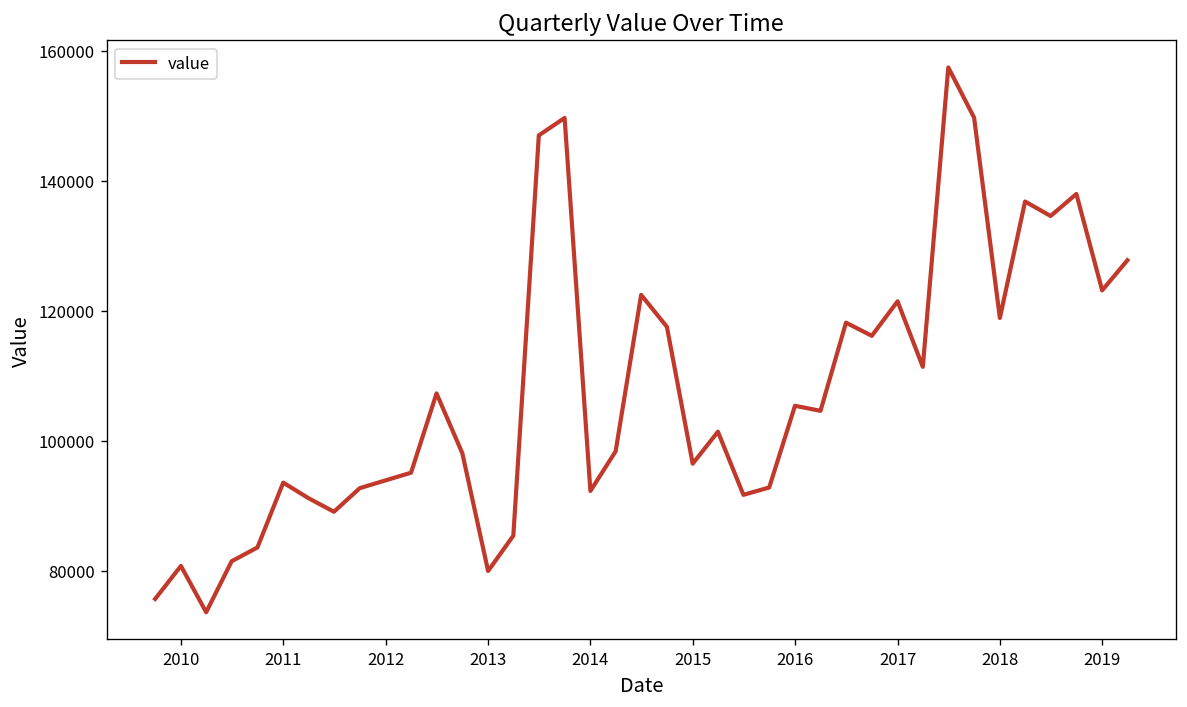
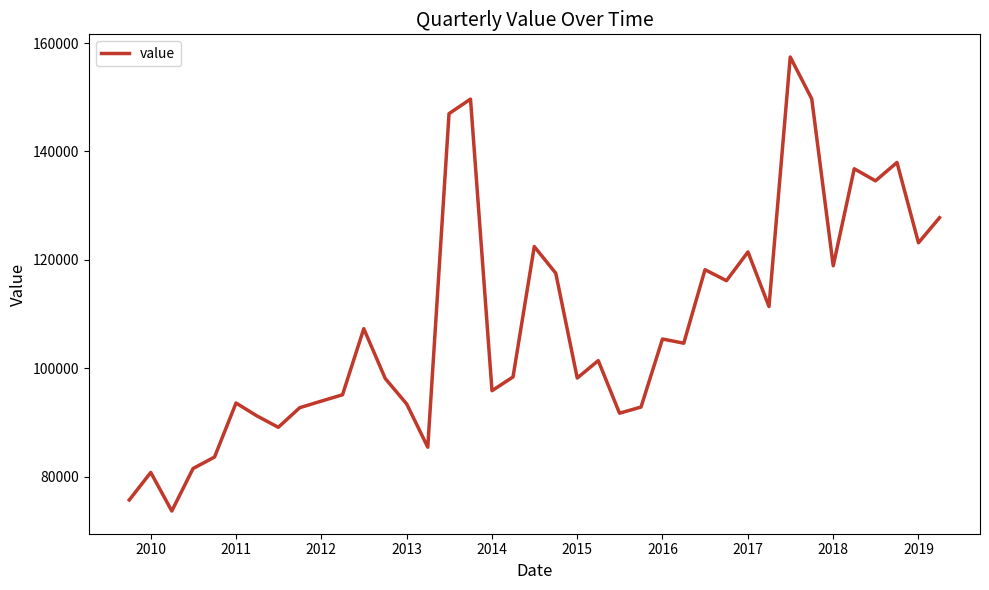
  {
    "2010": 81000,
    "2011": 94000,
    "2012": 94000,
-   "2013": 80000,
-   "2014": 92000,
-   "2015": 97000,
+   "2013": 93000,
+   "2014": 96000,
+   "2015": 98000,
    "2016": 105000,
    "2017": 121000,
    "2018": 119000,
    "2019": 123000
  }
